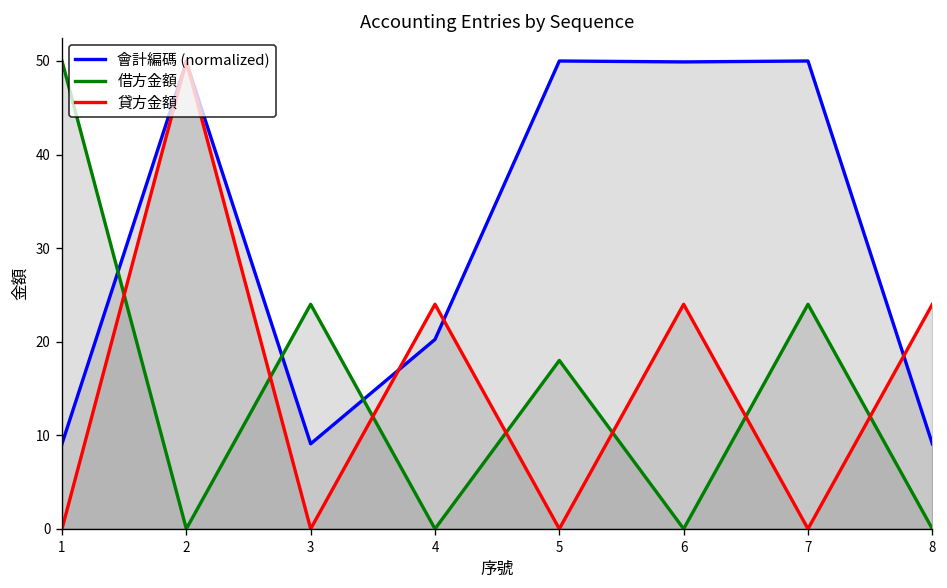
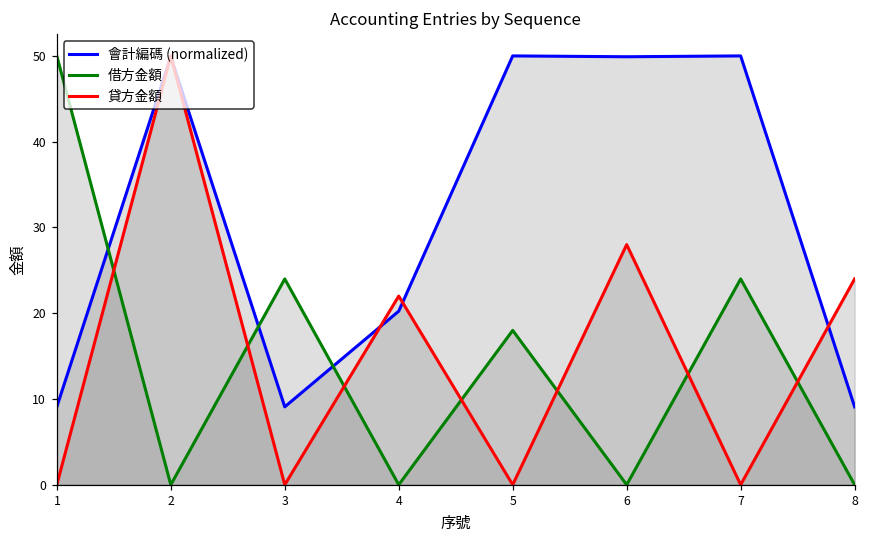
  {
    "會計編碼 (normalized)": {
      "1": 9,
      "3": 9,
      "4": 20,
      "5": 50,
      "6": 50,
      "7": 50,
      "8": 9
    },
    "借方金額": {
      "1": 50,
      "2": 0,
      "3": 24,
      "4": 0,
      "5": 18,
      "6": 0,
      "7": 24,
      "8": 0
    },
    "貸方金額": {
      "1": 0,
      "3": 0,
-     "4": 24,
+     "4": 22,
      "5": 0,
-     "6": 24,
+     "6": 28,
      "7": 0,
      "8": 24
    }
  }
